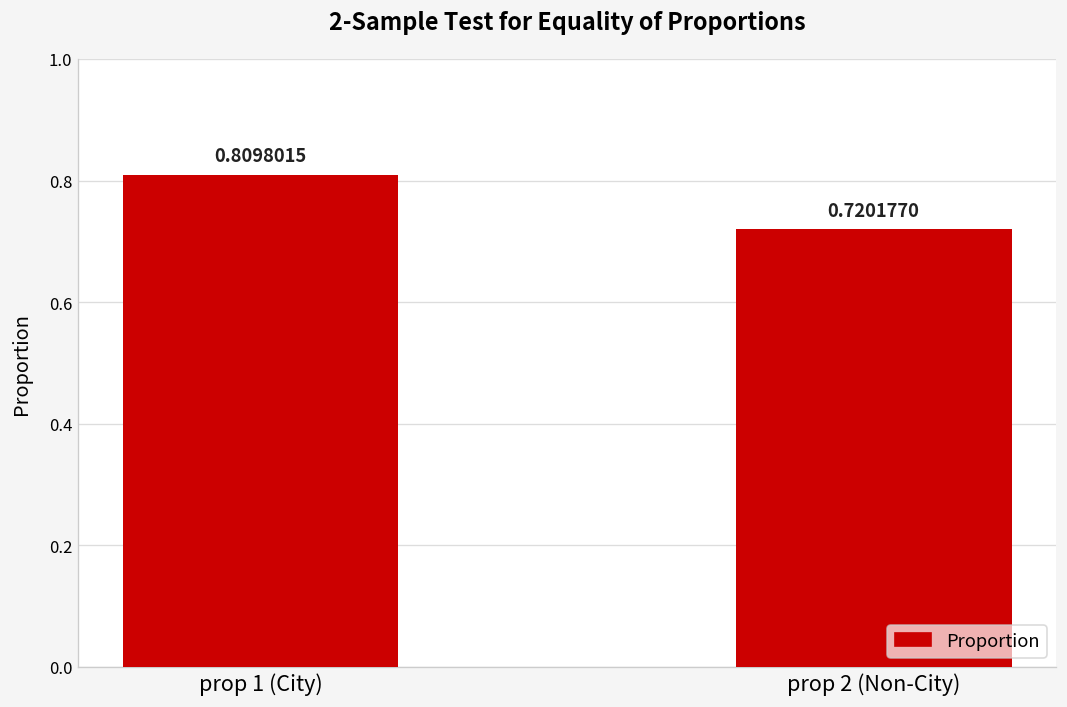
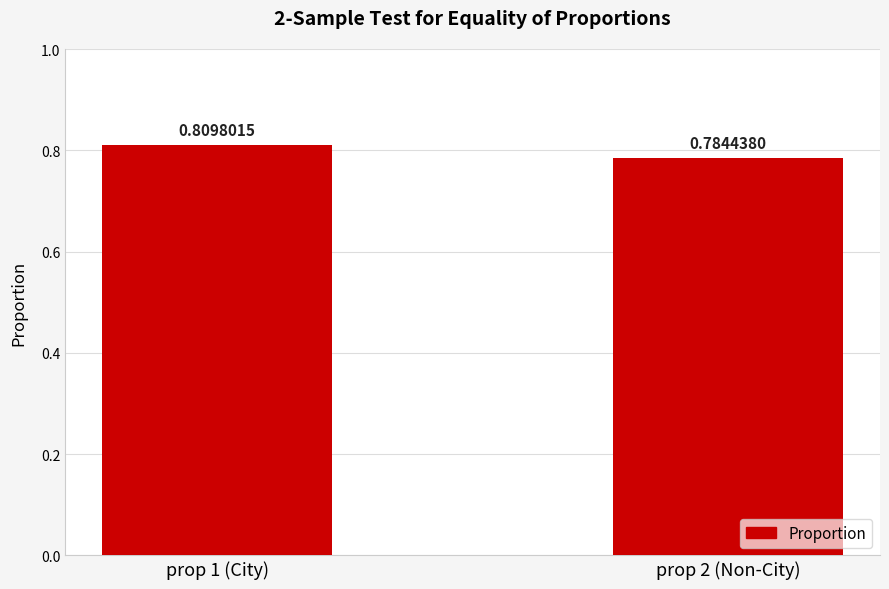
  {
    "prop 1 (City)": 0.8098015,
-   "prop 2 (Non-City)": 0.7201770
+   "prop 2 (Non-City)": 0.7844380
  }
